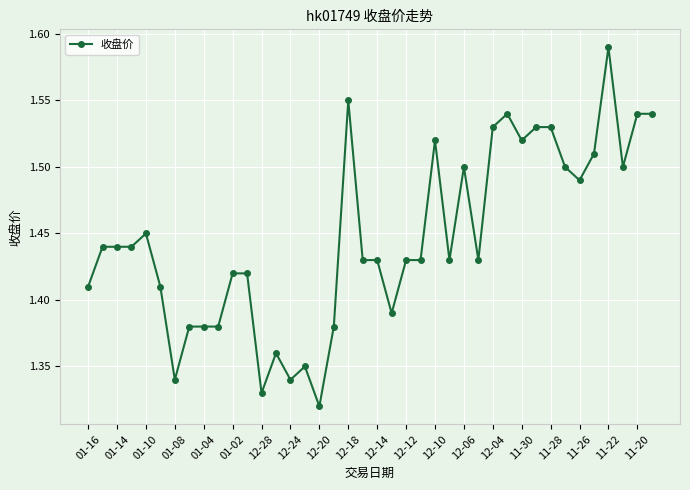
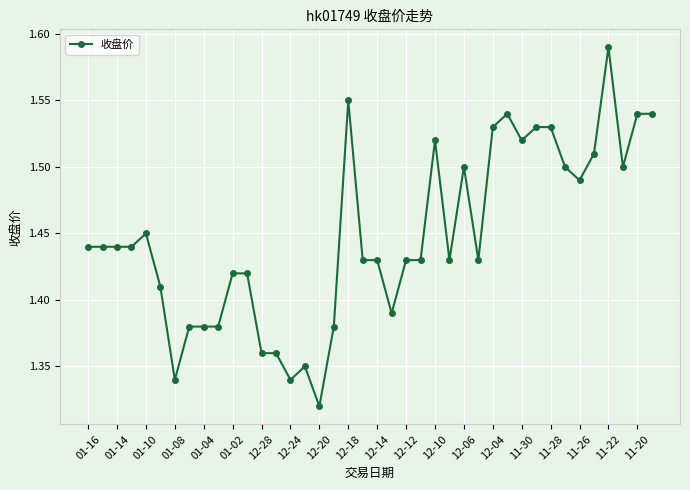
  {
-   "01-16": 1.41,
+   "01-16": 1.44,
    "01-14": 1.44,
    "01-10": 1.45,
    "01-08": 1.34,
    "01-04": 1.38,
    "01-02": 1.42,
-   "12-28": 1.33,
+   "12-28": 1.36,
    "12-24": 1.34,
    "12-20": 1.32,
    "12-18": 1.55,
    "12-14": 1.43,
    "12-12": 1.43,
    "12-10": 1.52,
    "12-06": 1.50,
    "12-04": 1.53,
    "11-30": 1.52,
    "11-28": 1.53,
    "11-26": 1.49,
    "11-22": 1.59,
    "11-20": 1.54
  }
